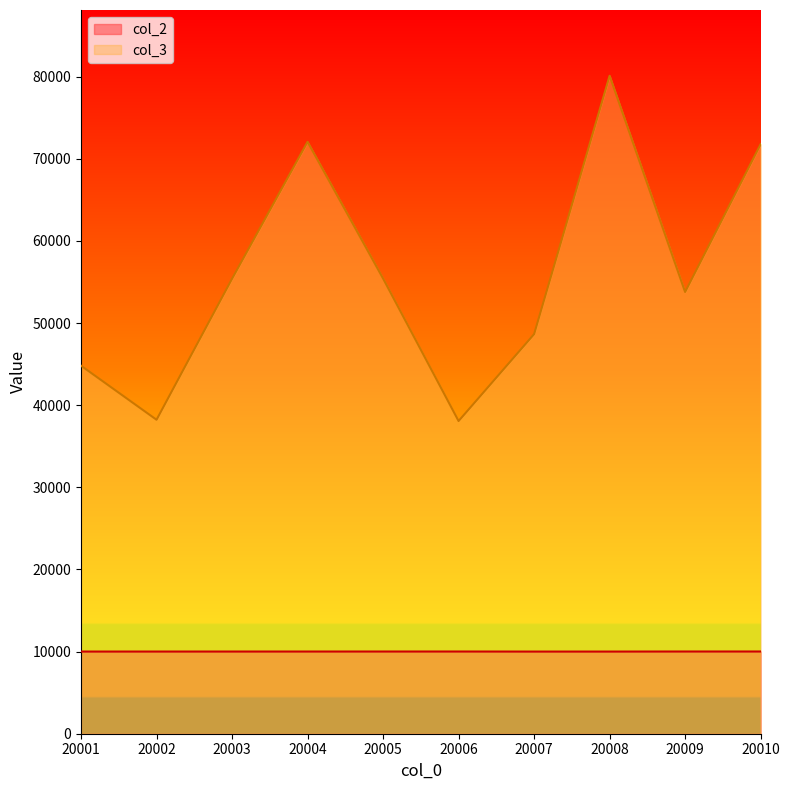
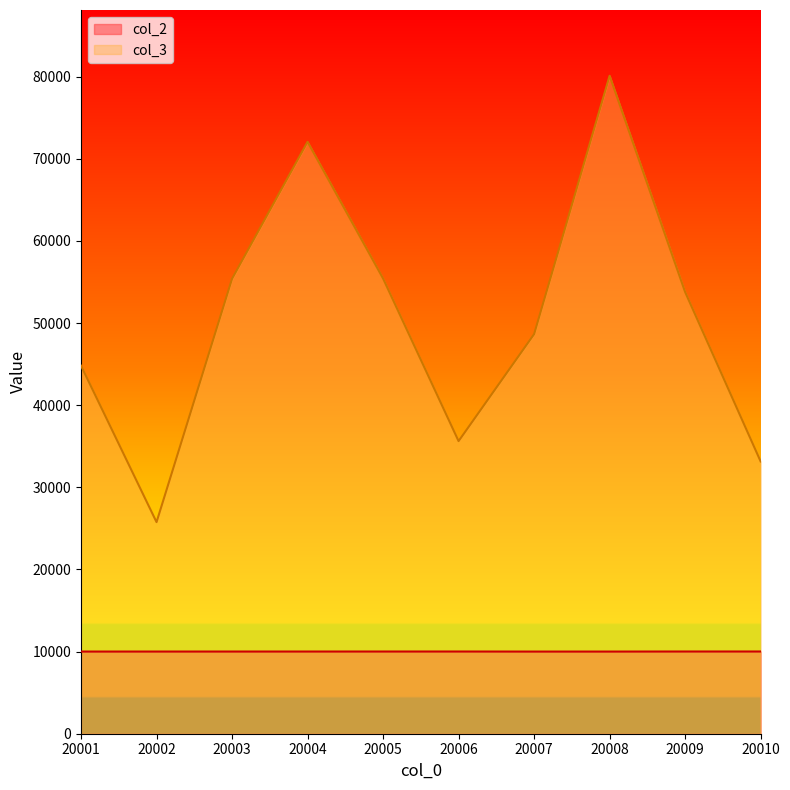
  {
    "col_2": {
      "20001": 10000,
      "20002": 10000,
      "20003": 10000,
      "20004": 10000,
      "20005": 10000,
      "20006": 10000,
      "20007": 10000,
      "20008": 10000,
      "20009": 10000,
      "20010": 10000
    },
    "col_3": {
      "20001": 45000,
-     "20002": 38000,
+     "20002": 26000,
      "20003": 55000,
      "20004": 72000,
      "20005": 55000,
-     "20006": 38000,
+     "20006": 36000,
      "20007": 49000,
      "20008": 80000,
      "20009": 54000,
-     "20010": 72000
+     "20010": 33000
    }
  }
